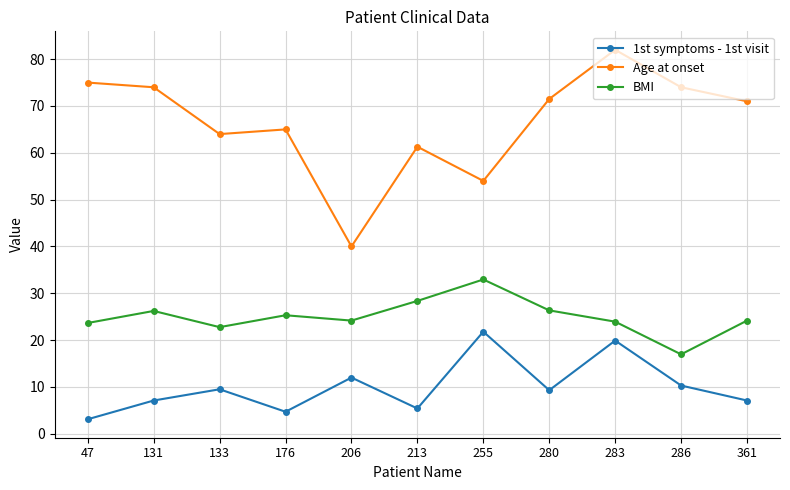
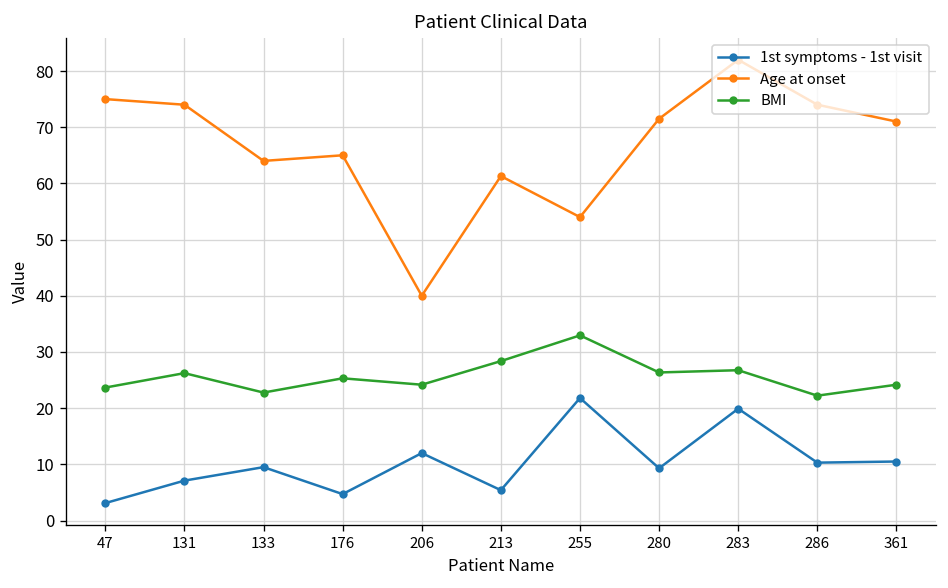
  {
    "1st symptoms - 1st visit": {
      "47": 3,
      "131": 7,
      "133": 10,
      "176": 5,
      "206": 12,
      "213": 5,
      "255": 22,
      "280": 9,
      "283": 20,
      "286": 10,
-     "361": 7
+     "361": 11
    },
    "Age at onset": {
      "47": 75,
      "131": 74,
      "133": 64,
      "176": 65,
      "206": 40,
      "213": 61,
      "255": 54,
      "280": 72,
      "361": 71
    },
    "BMI": {
      "47": 24,
      "131": 26,
      "133": 23,
      "176": 25,
      "206": 24,
      "213": 28,
      "255": 33,
      "280": 26,
-     "283": 24,
-     "286": 17,
+     "283": 27,
+     "286": 22,
      "361": 24
    }
  }
